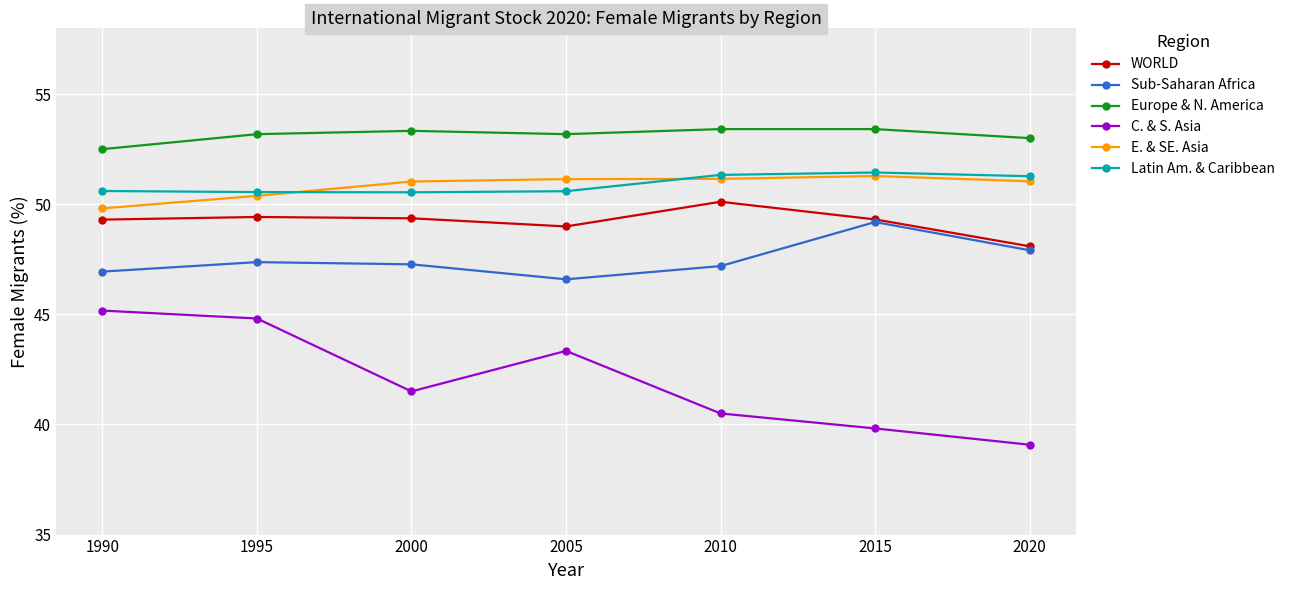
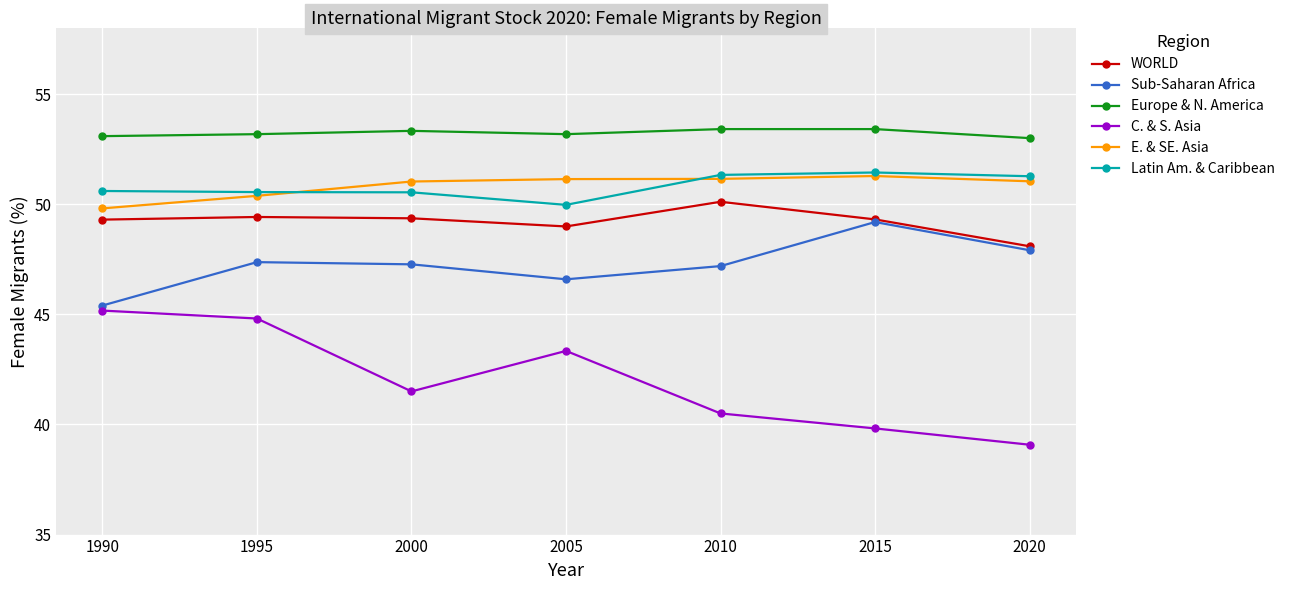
  {
    "WORLD": {
      "1990": 49.3,
      "1995": 49.4,
      "2000": 49.4,
      "2005": 49.0,
      "2010": 50.1,
      "2015": 49.3,
      "2020": 48.1
    },
    "Sub-Saharan Africa": {
-     "1990": 46.9,
+     "1990": 45.4,
      "1995": 47.4,
      "2000": 47.3,
      "2005": 46.6,
      "2010": 47.2,
      "2015": 49.2,
      "2020": 47.9
    },
    "Europe & N. America": {
-     "1990": 52.5,
+     "1990": 53.1,
      "1995": 53.2,
      "2000": 53.3,
      "2005": 53.2,
      "2010": 53.4,
      "2015": 53.4,
      "2020": 53.0
    },
    "C. & S. Asia": {
      "1990": 45.2,
      "1995": 44.8,
      "2000": 41.5,
      "2005": 43.3,
      "2010": 40.5,
      "2015": 39.8,
      "2020": 39.1
    },
    "E. & SE. Asia": {
      "1990": 49.8,
      "1995": 50.4,
      "2000": 51.0,
      "2005": 51.1,
      "2010": 51.2,
      "2015": 51.3,
      "2020": 51.0
    },
    "Latin Am. & Caribbean": {
      "1990": 50.6,
      "1995": 50.6,
      "2000": 50.5,
-     "2005": 50.6,
+     "2005": 50.0,
      "2010": 51.3,
      "2015": 51.4,
      "2020": 51.3
    }
  }
